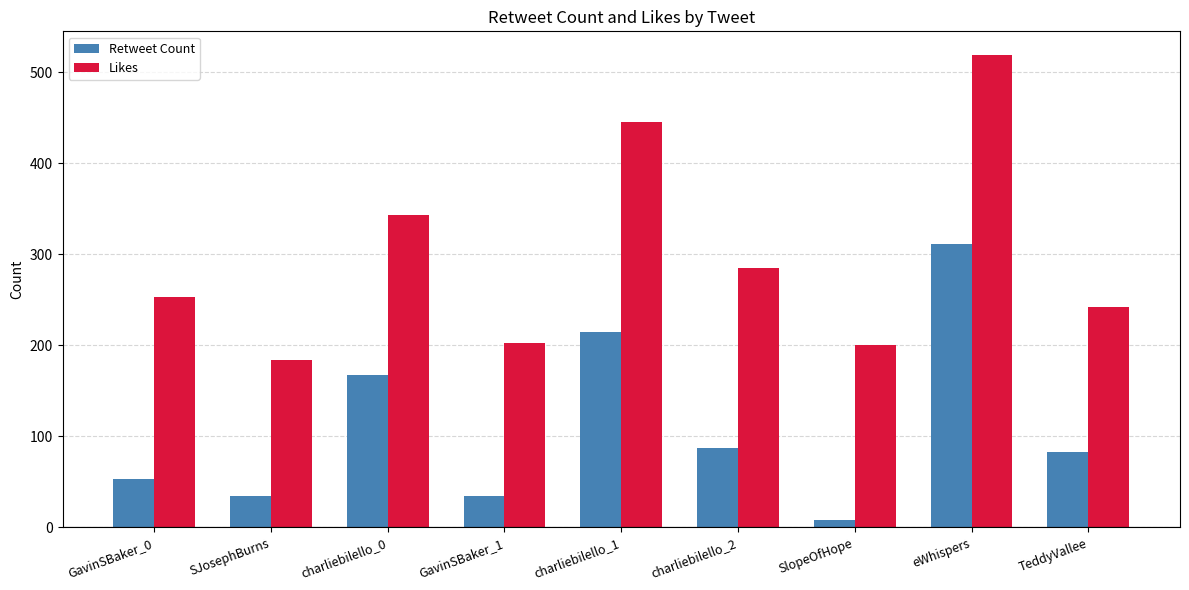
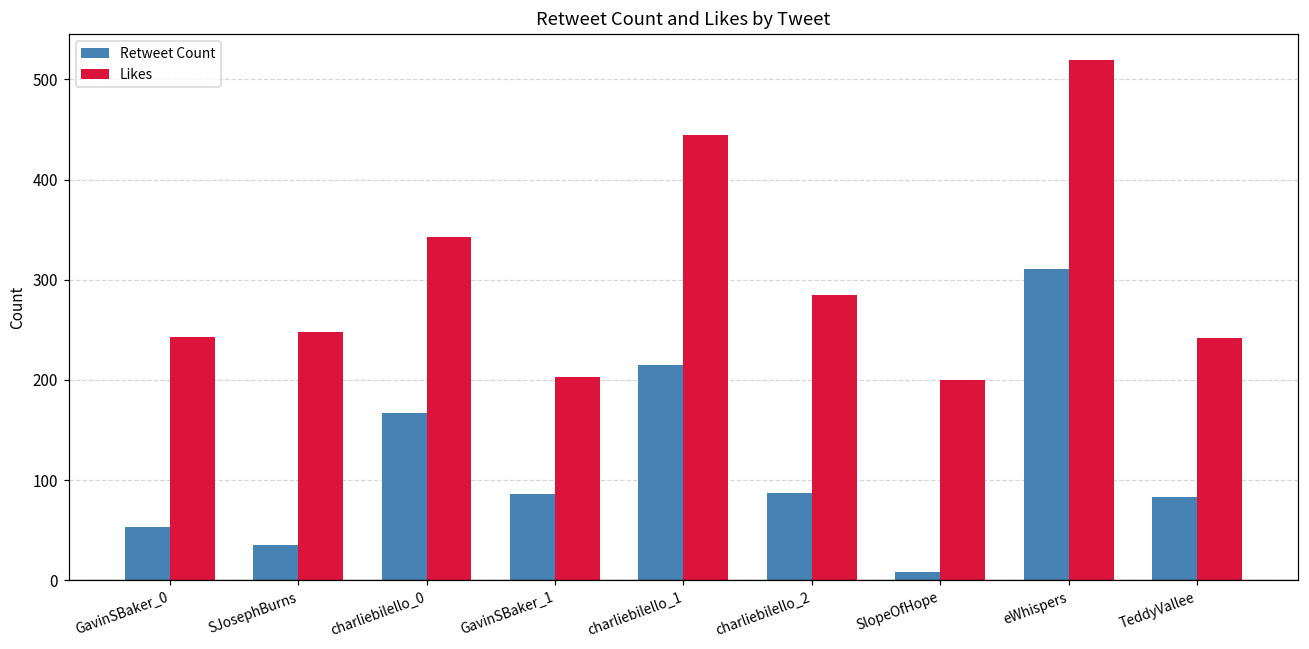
  {
    "Retweet Count": {
      "GavinSBaker_0": 50,
      "SJosephBurns": 40,
      "charliebilello_0": 170,
-     "GavinSBaker_1": 40,
+     "GavinSBaker_1": 90,
      "charliebilello_1": 220,
      "charliebilello_2": 90,
      "SlopeOfHope": 10,
      "eWhispers": 310,
      "TeddyVallee": 80
    },
    "Likes": {
-     "GavinSBaker_0": 250,
-     "SJosephBurns": 180,
+     "GavinSBaker_0": 240,
+     "SJosephBurns": 250,
      "charliebilello_0": 340,
      "GavinSBaker_1": 200,
      "charliebilello_1": 450,
      "charliebilello_2": 290,
      "SlopeOfHope": 200,
      "eWhispers": 520,
      "TeddyVallee": 240
    }
  }
